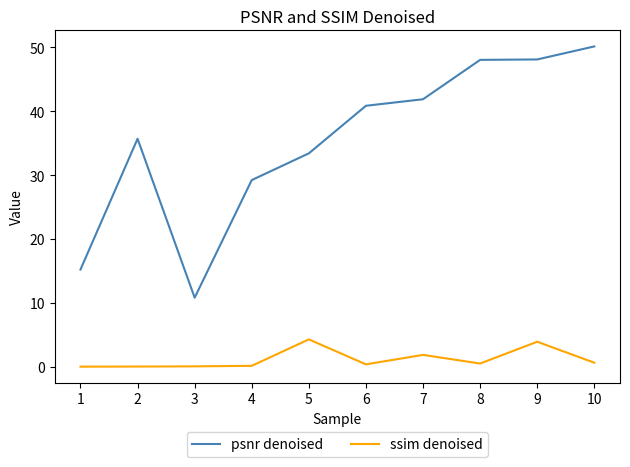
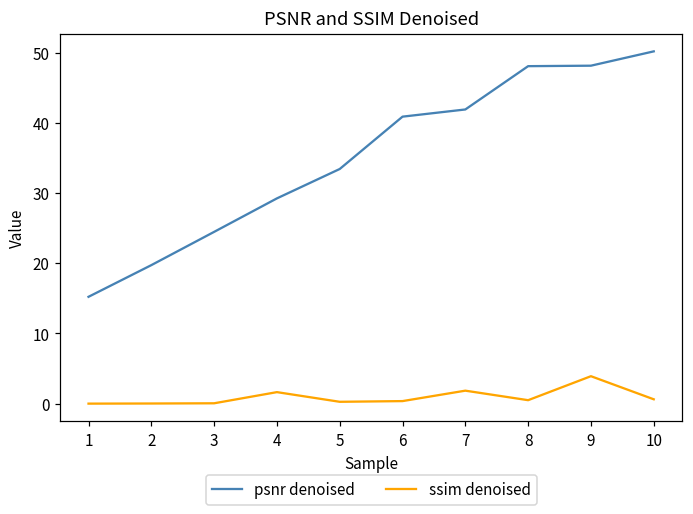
  {
    "psnr denoised": {
      "1": 15,
-     "2": 36,
-     "3": 11,
+     "2": 20,
+     "3": 24,
      "4": 29,
      "5": 33,
      "6": 41,
      "7": 42,
      "8": 48,
      "9": 48,
      "10": 50
    },
    "ssim denoised": {
      "1": 0,
      "2": 0,
      "3": 0,
-     "4": 0,
-     "5": 4,
+     "4": 2,
+     "5": 0,
      "6": 0,
      "7": 2,
      "8": 1,
      "9": 4,
      "10": 1
    }
  }
